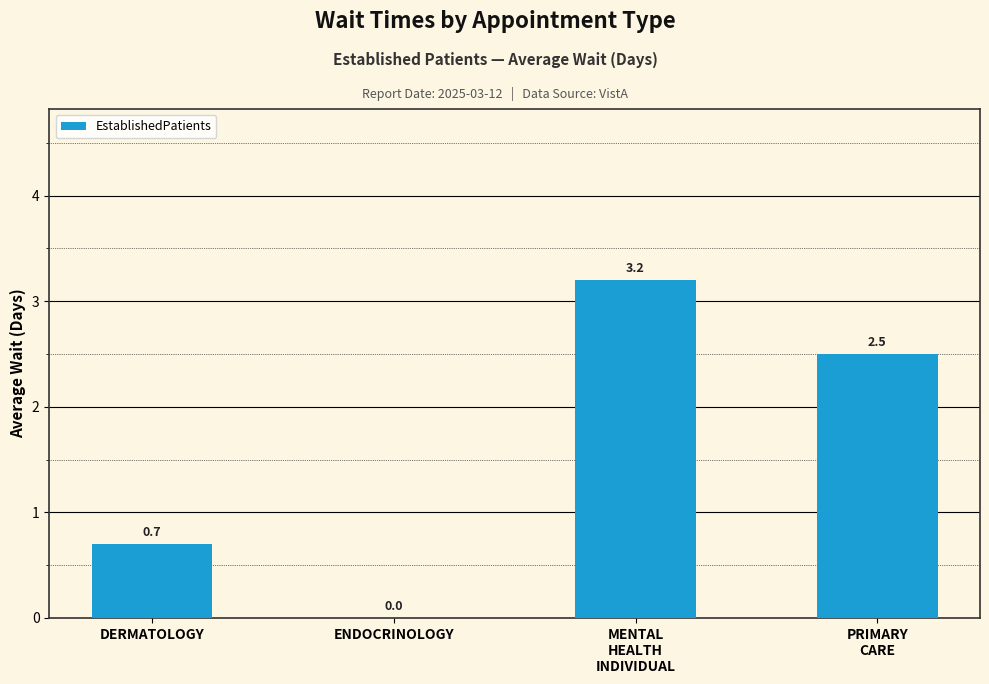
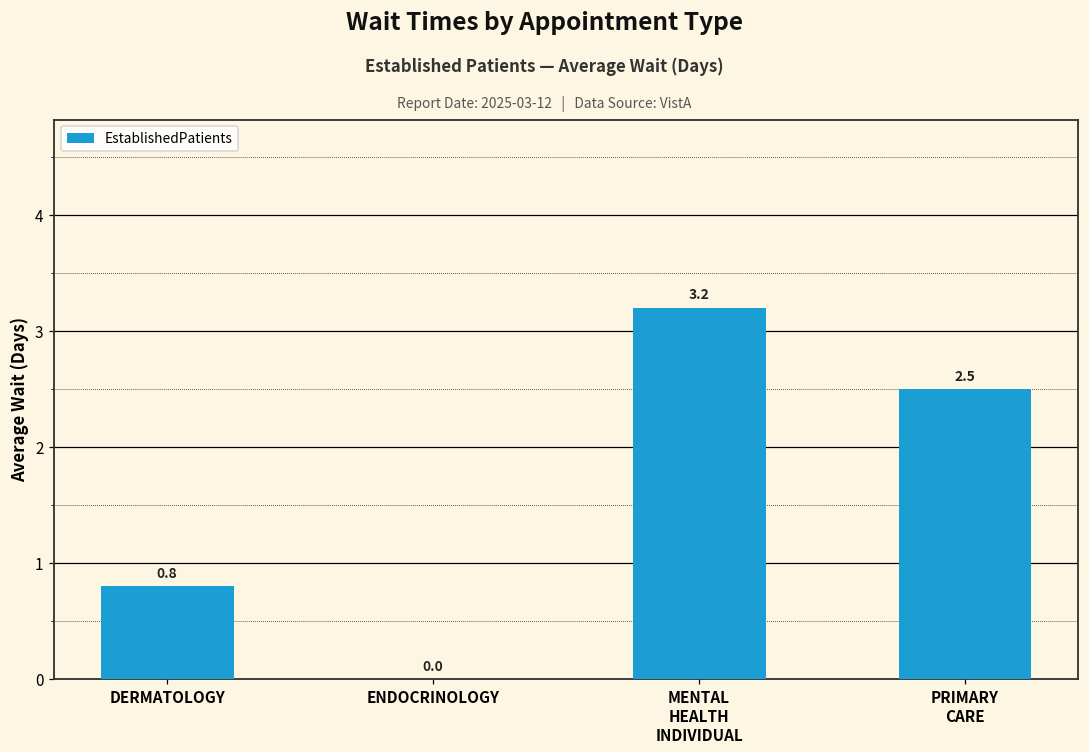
  {
-   "DERMATOLOGY": 0.7,
+   "DERMATOLOGY": 0.8,
    "ENDOCRINOLOGY": 0.0,
    "MENTAL HEALTH INDIVIDUAL": 3.2,
    "PRIMARY CARE": 2.5
  }
